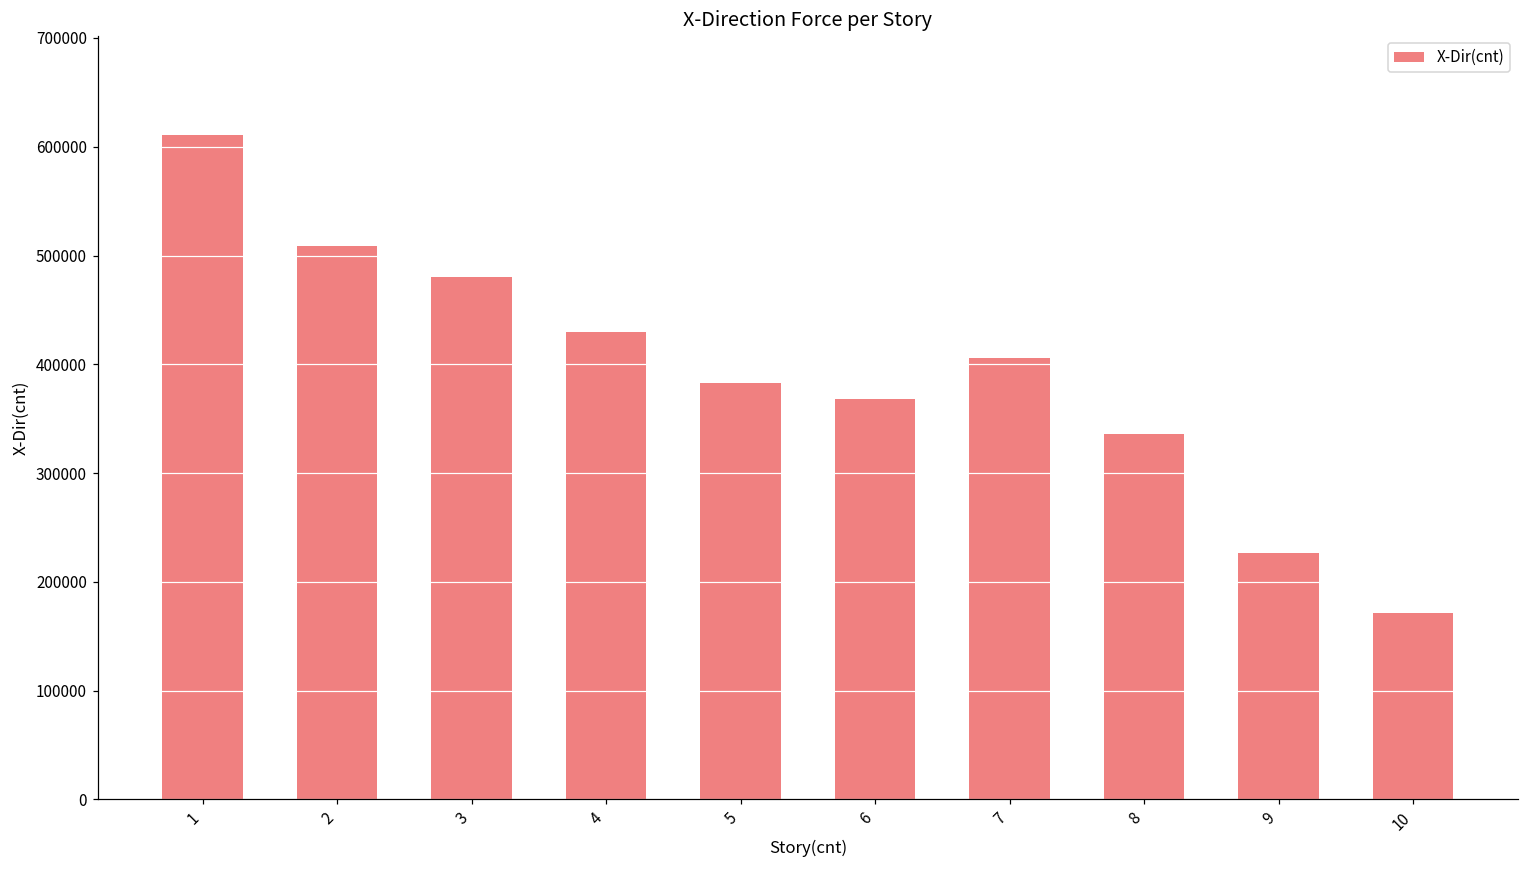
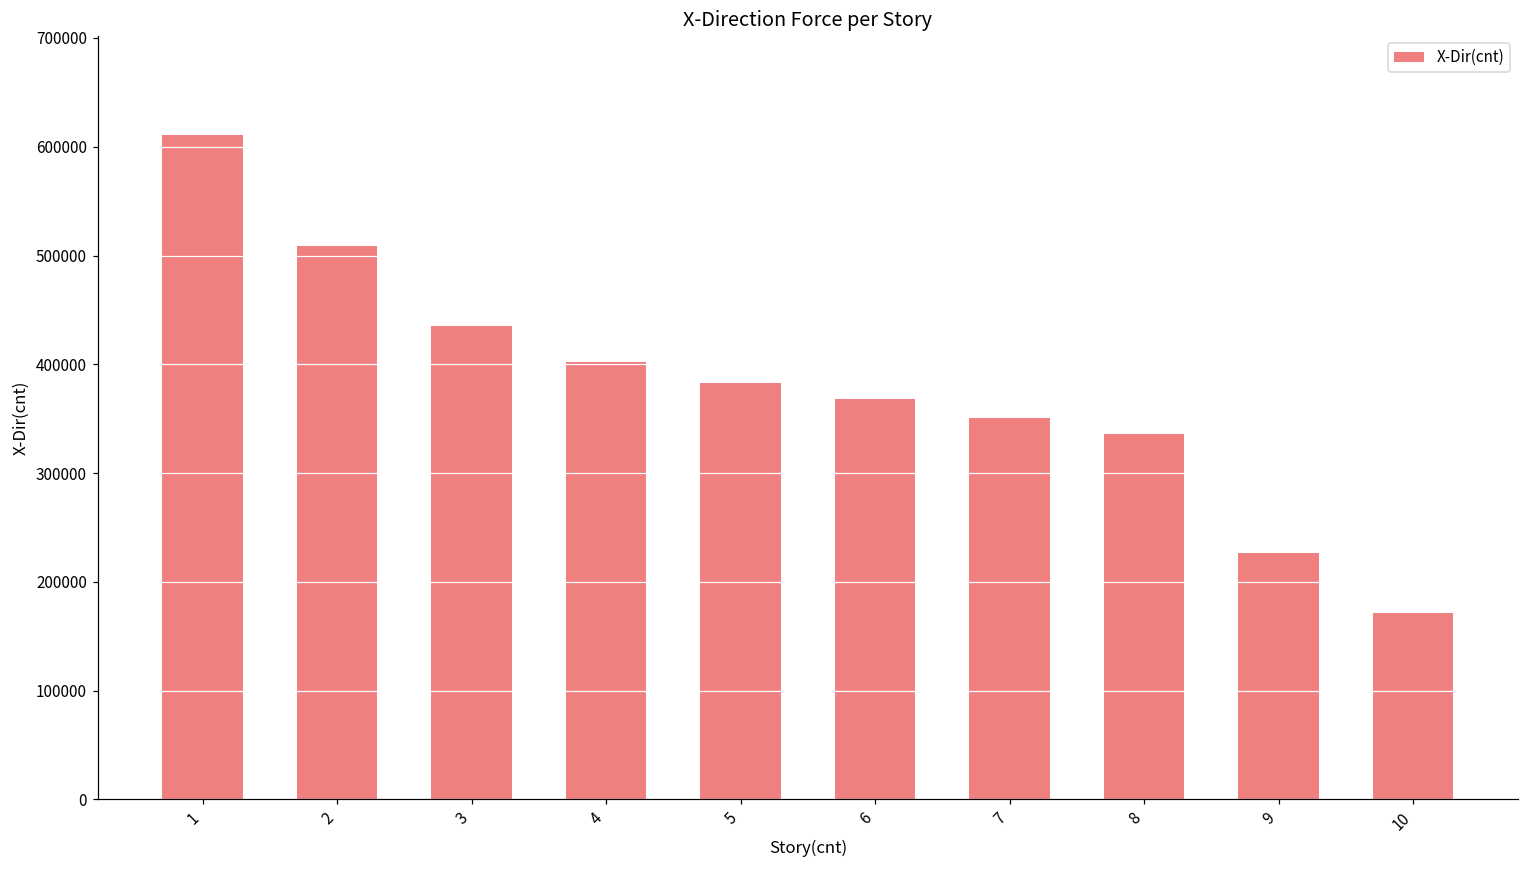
  {
    "1": 610000,
    "2": 510000,
-   "3": 480000,
-   "4": 430000,
+   "3": 440000,
+   "4": 400000,
    "5": 380000,
    "6": 370000,
-   "7": 410000,
+   "7": 350000,
    "8": 340000,
    "9": 230000,
    "10": 170000
  }
